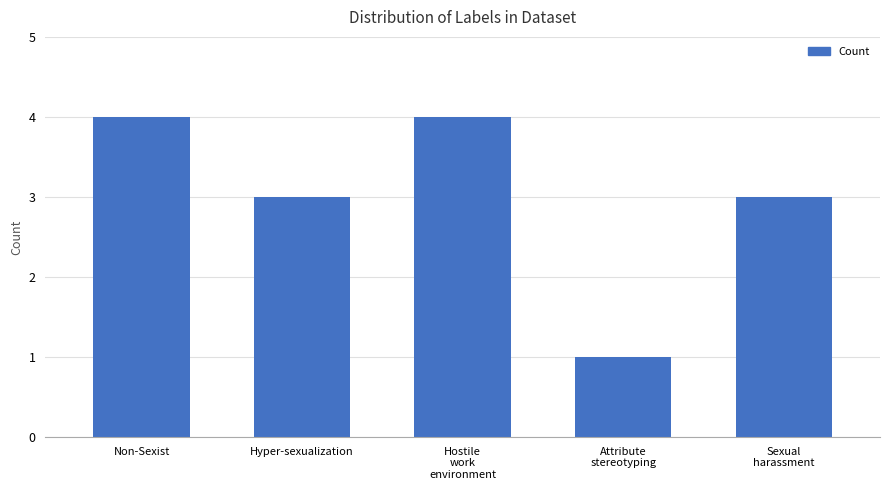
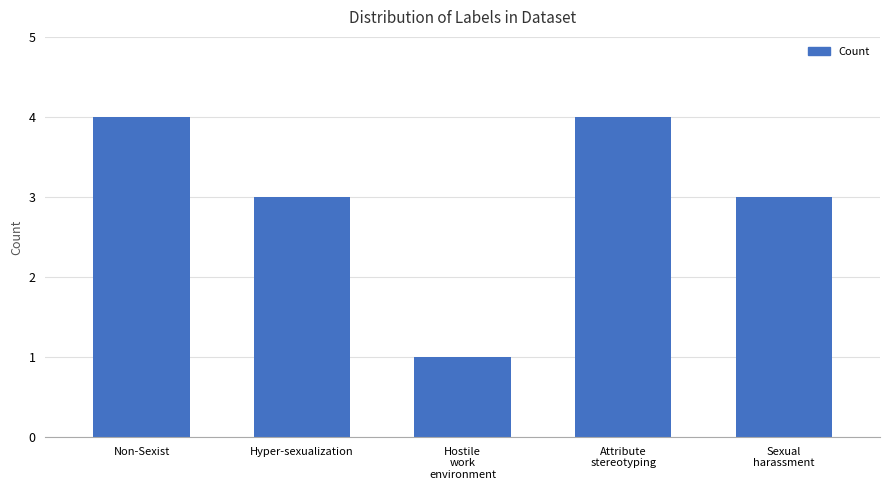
  {
    "Non-Sexist": 4,
    "Hyper-sexualization": 3,
-   "Hostile work environment": 4,
-   "Attribute stereotyping": 1,
+   "Hostile work environment": 1,
+   "Attribute stereotyping": 4,
    "Sexual harassment": 3
  }
